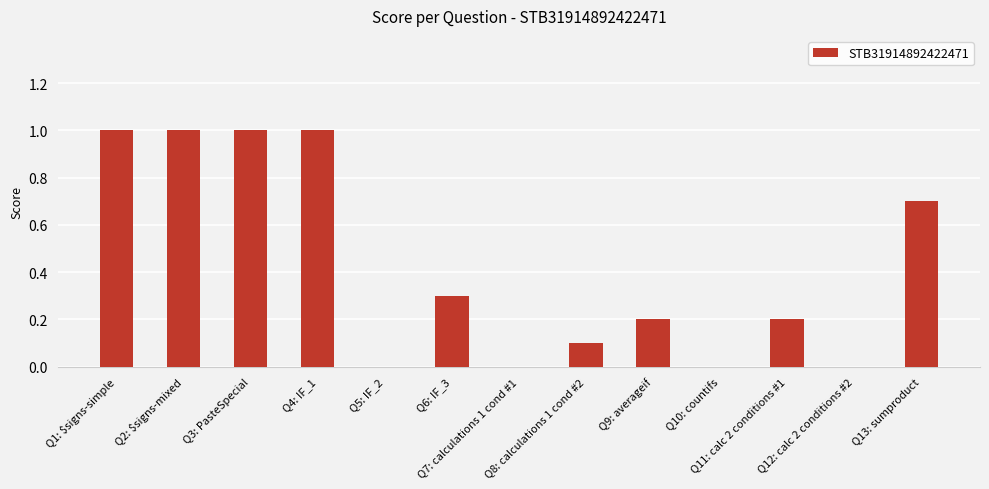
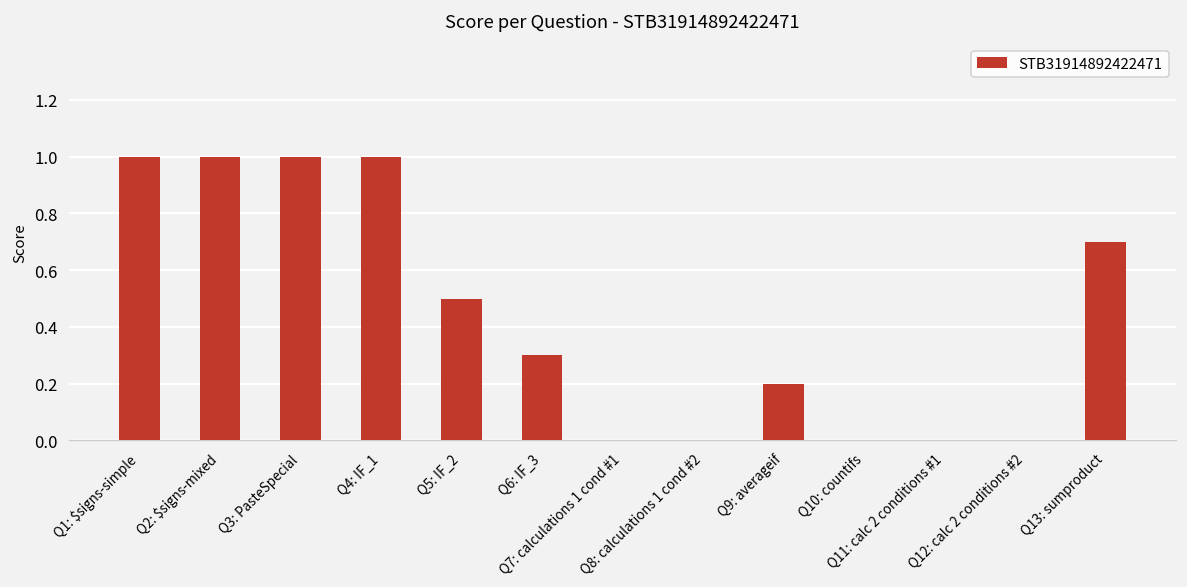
  {
    "Q1: $signs-simple": 1.0,
    "Q2: $signs-mixed": 1.0,
    "Q3: PasteSpecial": 1.0,
    "Q4: IF_1": 1.0,
-   "Q5: IF_2": 0.0,
+   "Q5: IF_2": 0.5,
    "Q6: IF_3": 0.3,
    "Q7: calculations 1 cond #1": 0.0,
-   "Q8: calculations 1 cond #2": 0.1,
+   "Q8: calculations 1 cond #2": 0.0,
    "Q9: averageif": 0.2,
    "Q10: countifs": 0.0,
-   "Q11: calc 2 conditions #1": 0.2,
+   "Q11: calc 2 conditions #1": 0.0,
    "Q12: calc 2 conditions #2": 0.0,
    "Q13: sumproduct": 0.7
  }
